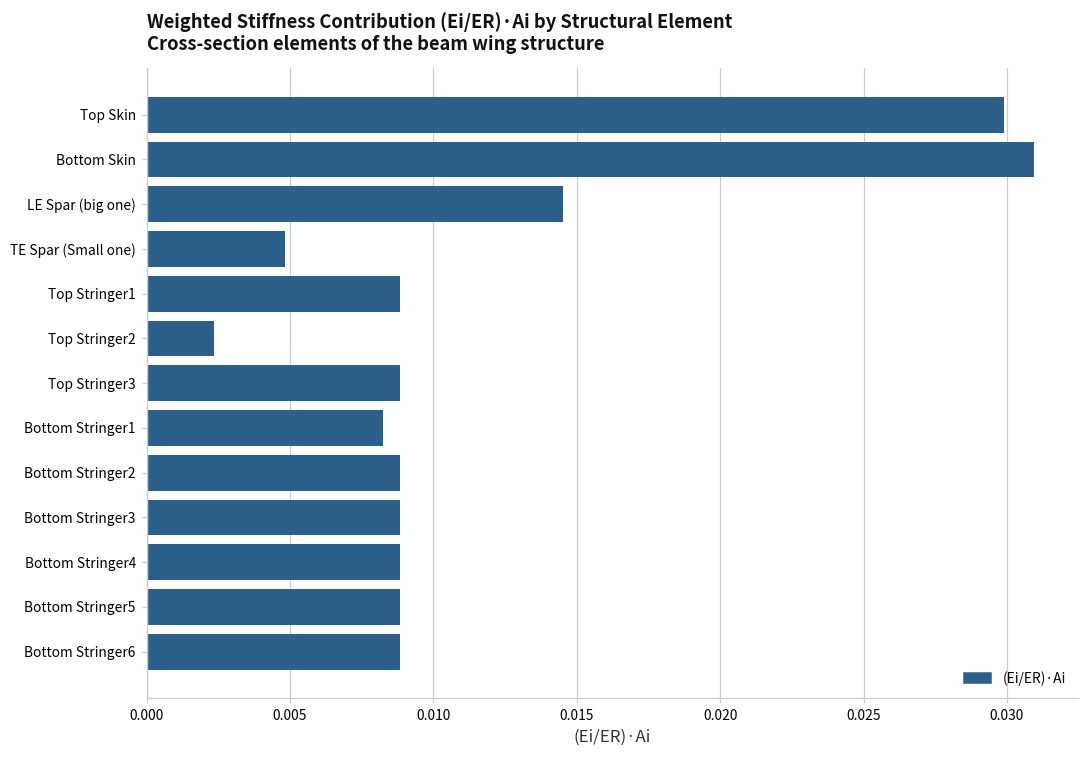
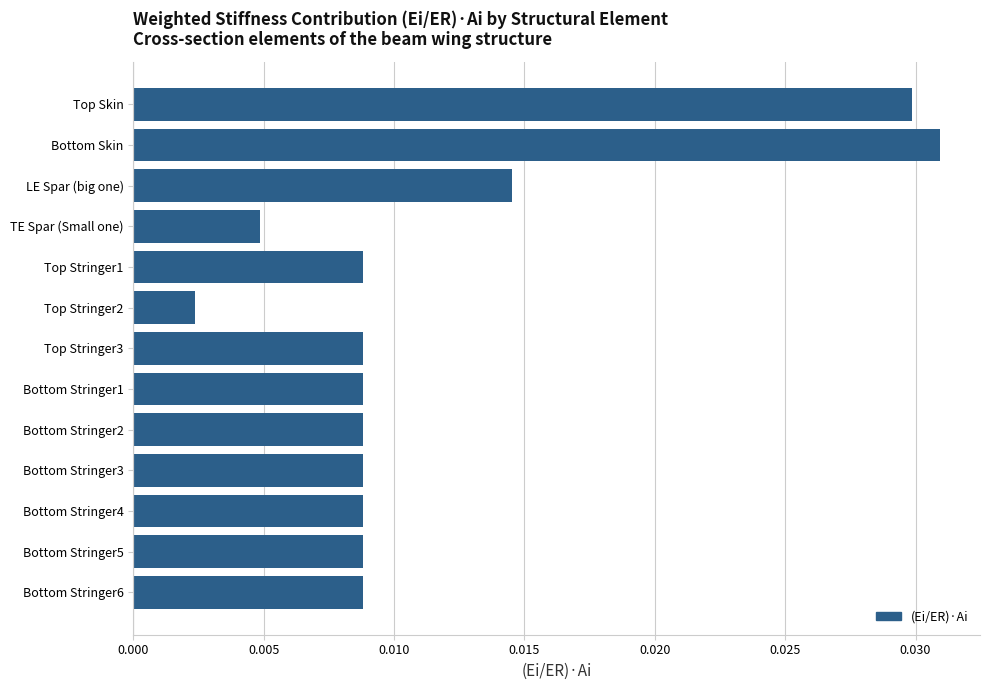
  {
    "Top Skin": 0.0299,
    "Bottom Skin": 0.0309,
    "LE Spar (big one)": 0.0145,
    "TE Spar (Small one)": 0.0048,
    "Top Stringer1": 0.0088,
    "Top Stringer2": 0.0024,
    "Top Stringer3": 0.0088,
-   "Bottom Stringer1": 0.0083,
+   "Bottom Stringer1": 0.0088,
    "Bottom Stringer2": 0.0088,
    "Bottom Stringer3": 0.0088,
    "Bottom Stringer4": 0.0088,
    "Bottom Stringer5": 0.0088,
    "Bottom Stringer6": 0.0088
  }
